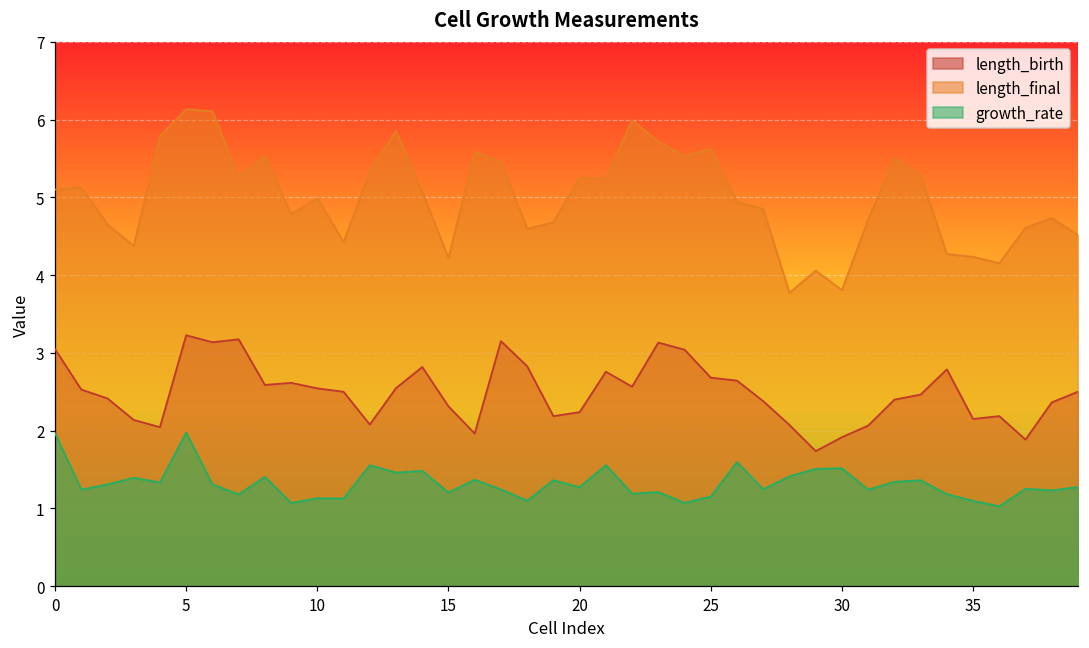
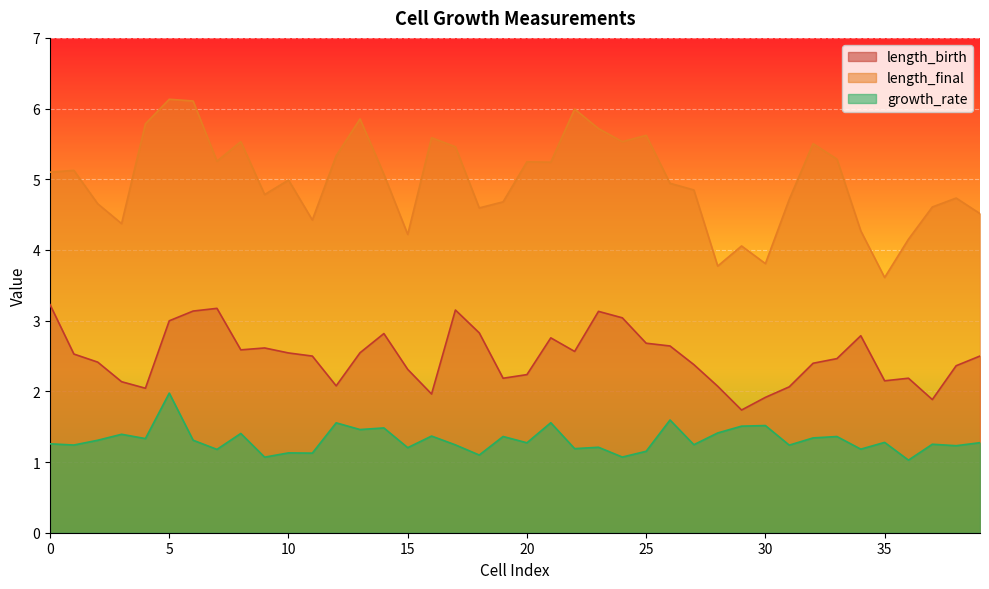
  {
    "length_birth": {
-     "0": 3.0,
-     "5": 3.2,
+     "0": 3.2,
+     "5": 3.0,
      "10": 2.5,
      "15": 2.3,
      "20": 2.2,
      "25": 2.7,
      "30": 1.9,
      "35": 2.1
    },
    "length_final": {
      "0": 5.1,
      "5": 6.1,
      "10": 5.0,
      "15": 4.2,
      "20": 5.2,
      "25": 5.6,
      "30": 3.8,
-     "35": 4.2
+     "35": 3.6
    },
    "growth_rate": {
-     "0": 2.0,
+     "0": 1.3,
      "5": 2.0,
      "10": 1.1,
      "15": 1.2,
      "20": 1.3,
      "25": 1.2,
      "30": 1.5,
-     "35": 1.1
+     "35": 1.3
    }
  }
